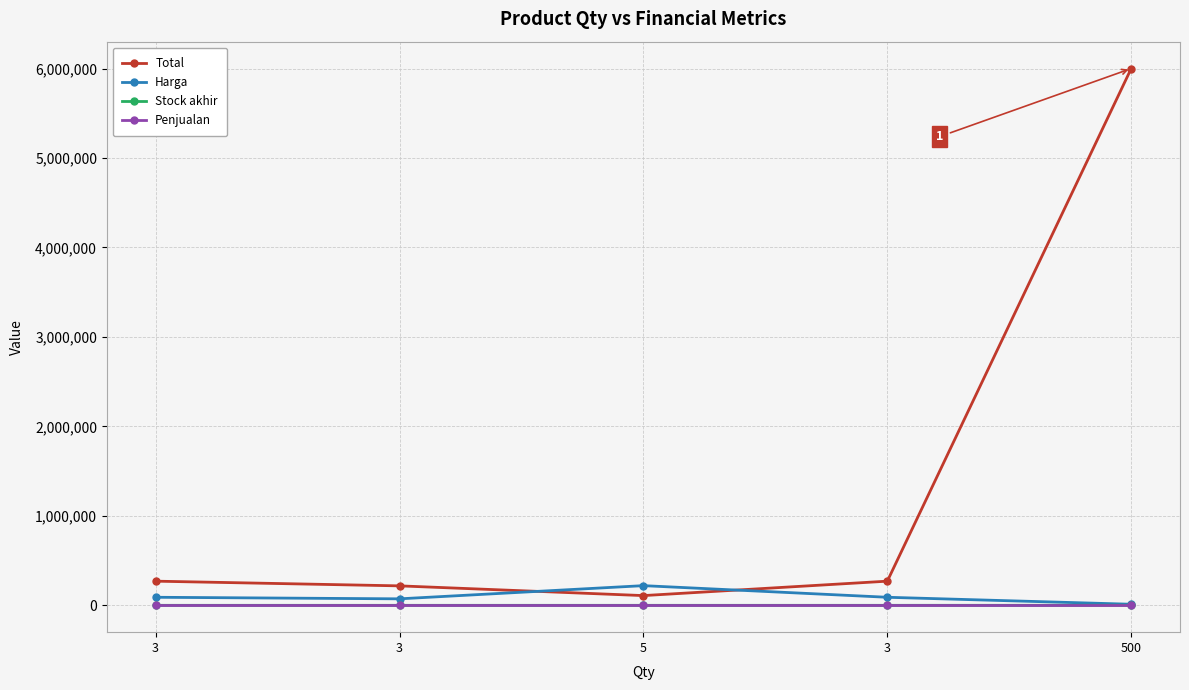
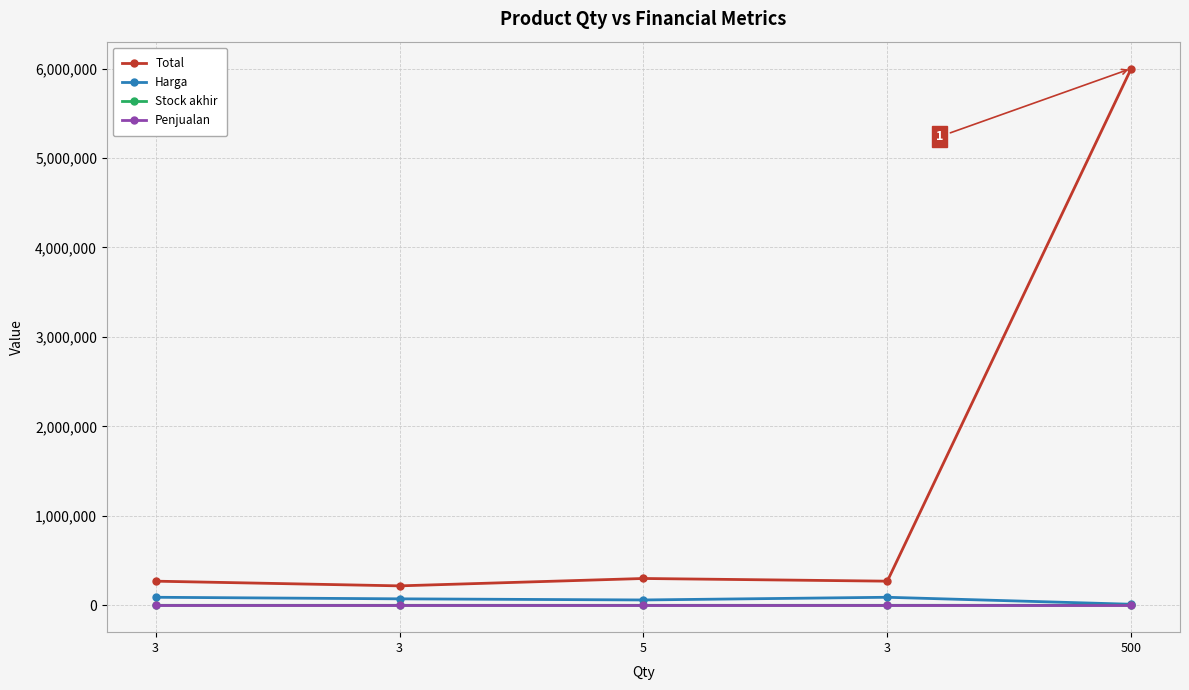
  {
    "Total": {
-     "5": "100,000",
+     "5": "300,000",
      "500": "6,000,000"
    },
    "Harga": {
-     "5": "200,000"
+     "5": "100,000"
    },
    "Penjualan": {
      "5": "0"
    }
  }
